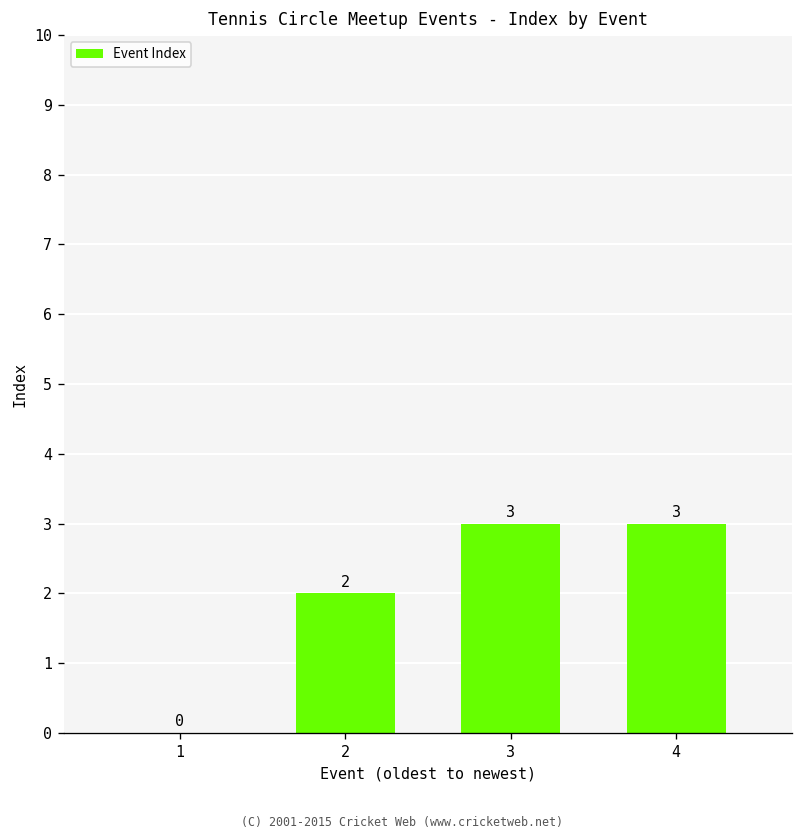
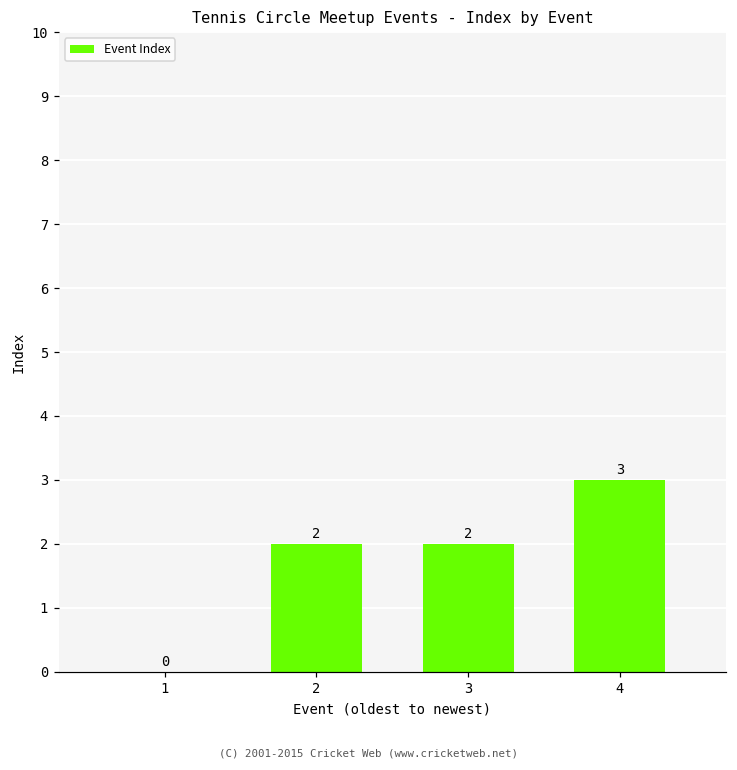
  {
    "1": 0,
    "2": 2,
-   "3": 3,
+   "3": 2,
    "4": 3
  }
